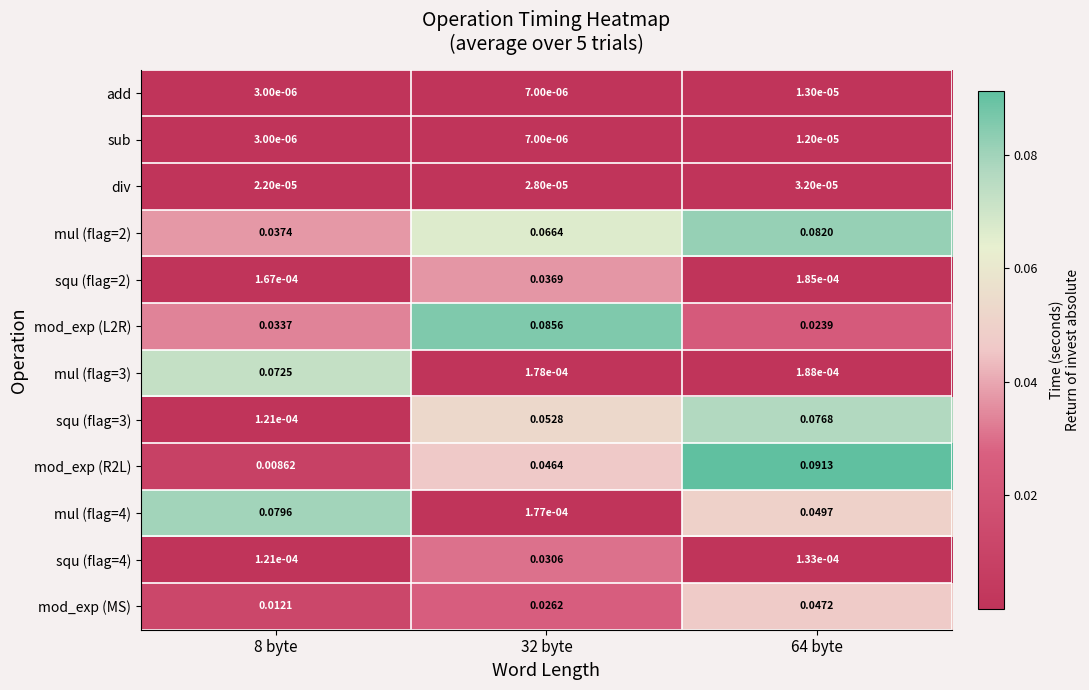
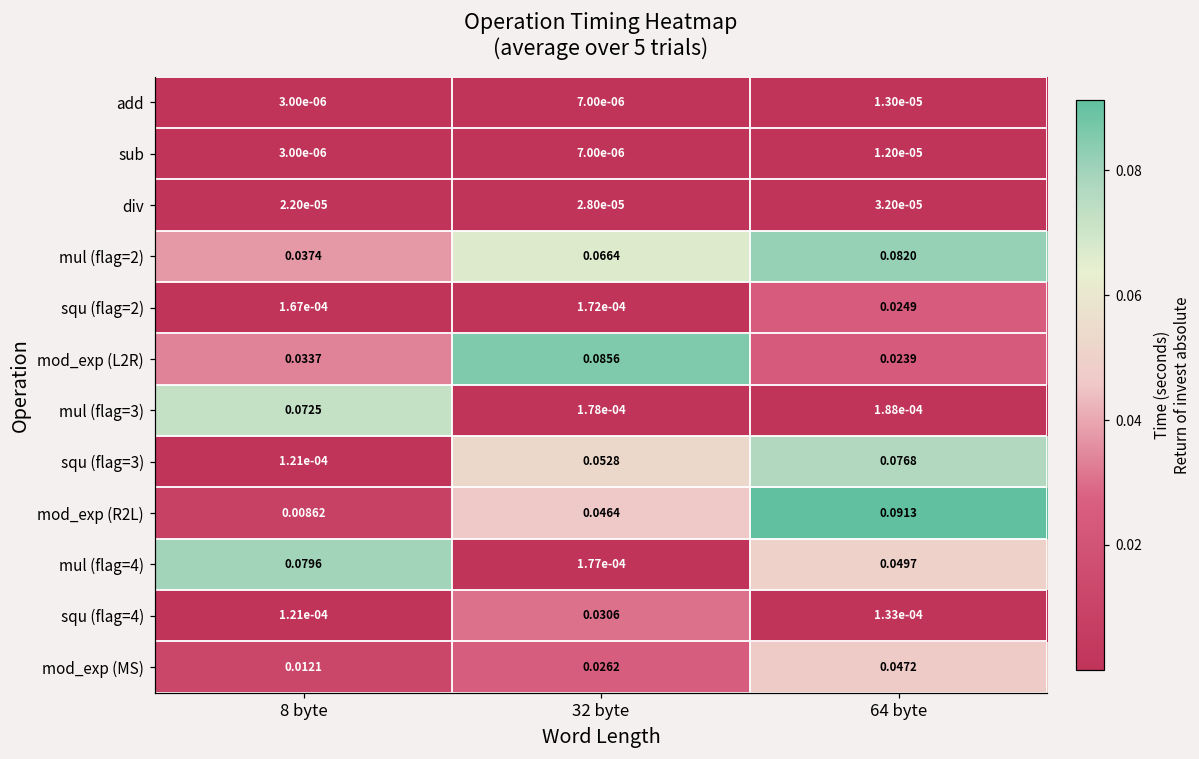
  {
    "add": {
      "8 byte": "3.00e-06",
      "32 byte": "7.00e-06",
      "64 byte": "1.30e-05"
    },
    "sub": {
      "8 byte": "3.00e-06",
      "32 byte": "7.00e-06",
      "64 byte": "1.20e-05"
    },
    "div": {
      "8 byte": "2.20e-05",
      "32 byte": "2.80e-05",
      "64 byte": "3.20e-05"
    },
    "mul (flag=2)": {
      "8 byte": "0.0374",
      "32 byte": "0.0664",
      "64 byte": "0.0820"
    },
    "squ (flag=2)": {
      "8 byte": "1.67e-04",
-     "32 byte": "0.0369",
-     "64 byte": "1.85e-04"
+     "32 byte": "1.72e-04",
+     "64 byte": "0.0249"
    },
    "mod_exp (L2R)": {
      "8 byte": "0.0337",
      "32 byte": "0.0856",
      "64 byte": "0.0239"
    },
    "mul (flag=3)": {
      "8 byte": "0.0725",
      "32 byte": "1.78e-04",
      "64 byte": "1.88e-04"
    },
    "squ (flag=3)": {
      "8 byte": "1.21e-04",
      "32 byte": "0.0528",
      "64 byte": "0.0768"
    },
    "mod_exp (R2L)": {
      "8 byte": "0.00862",
      "32 byte": "0.0464",
      "64 byte": "0.0913"
    },
    "mul (flag=4)": {
      "8 byte": "0.0796",
      "32 byte": "1.77e-04",
      "64 byte": "0.0497"
    },
    "squ (flag=4)": {
      "8 byte": "1.21e-04",
      "32 byte": "0.0306",
      "64 byte": "1.33e-04"
    },
    "mod_exp (MS)": {
      "8 byte": "0.0121",
      "32 byte": "0.0262",
      "64 byte": "0.0472"
    }
  }
